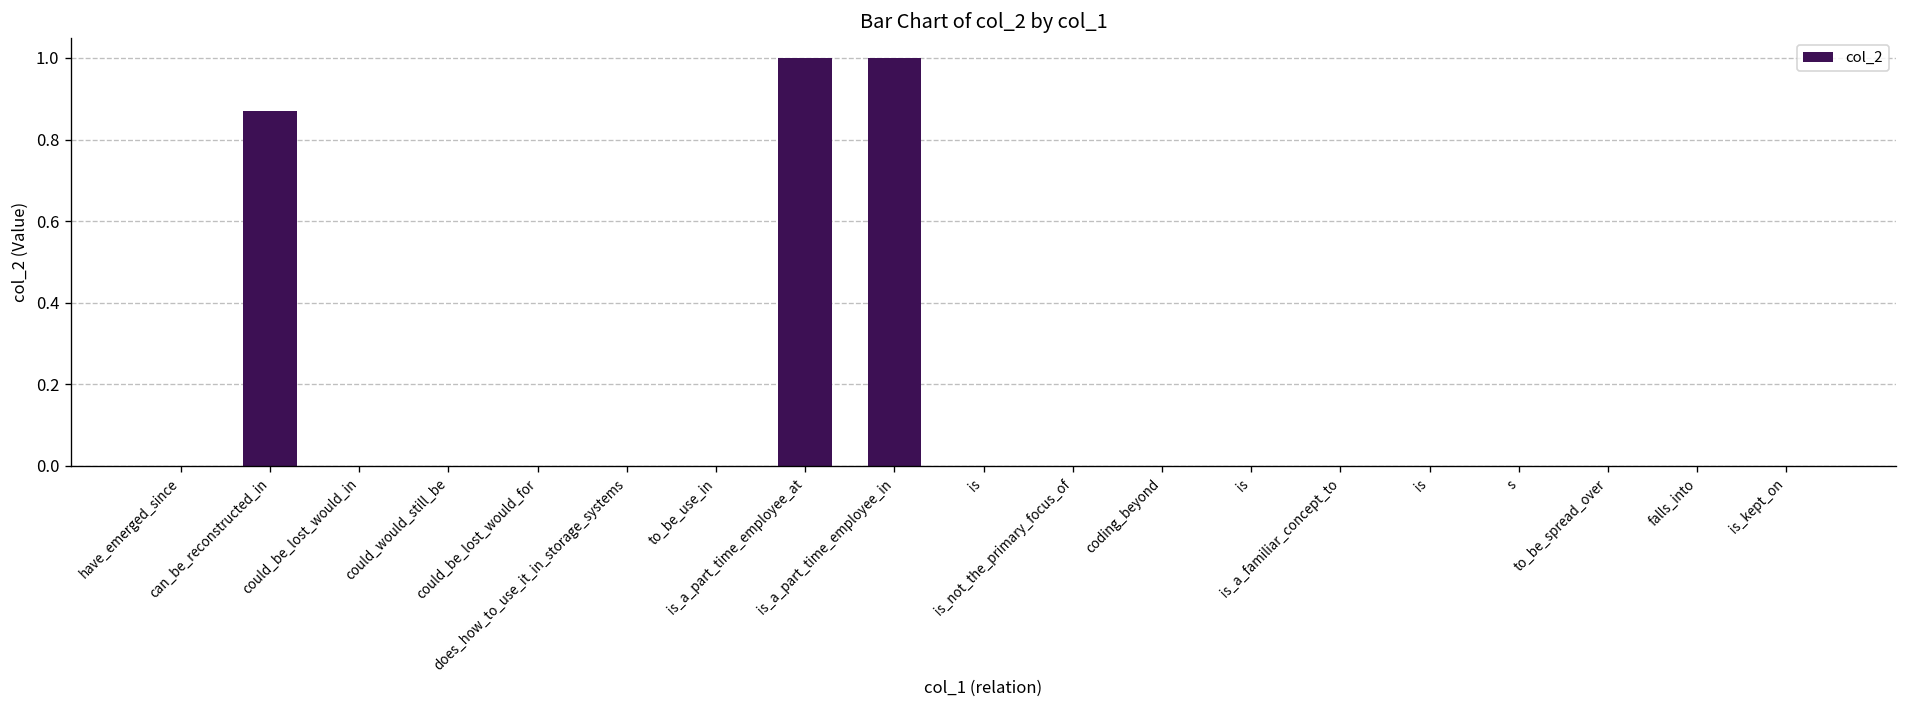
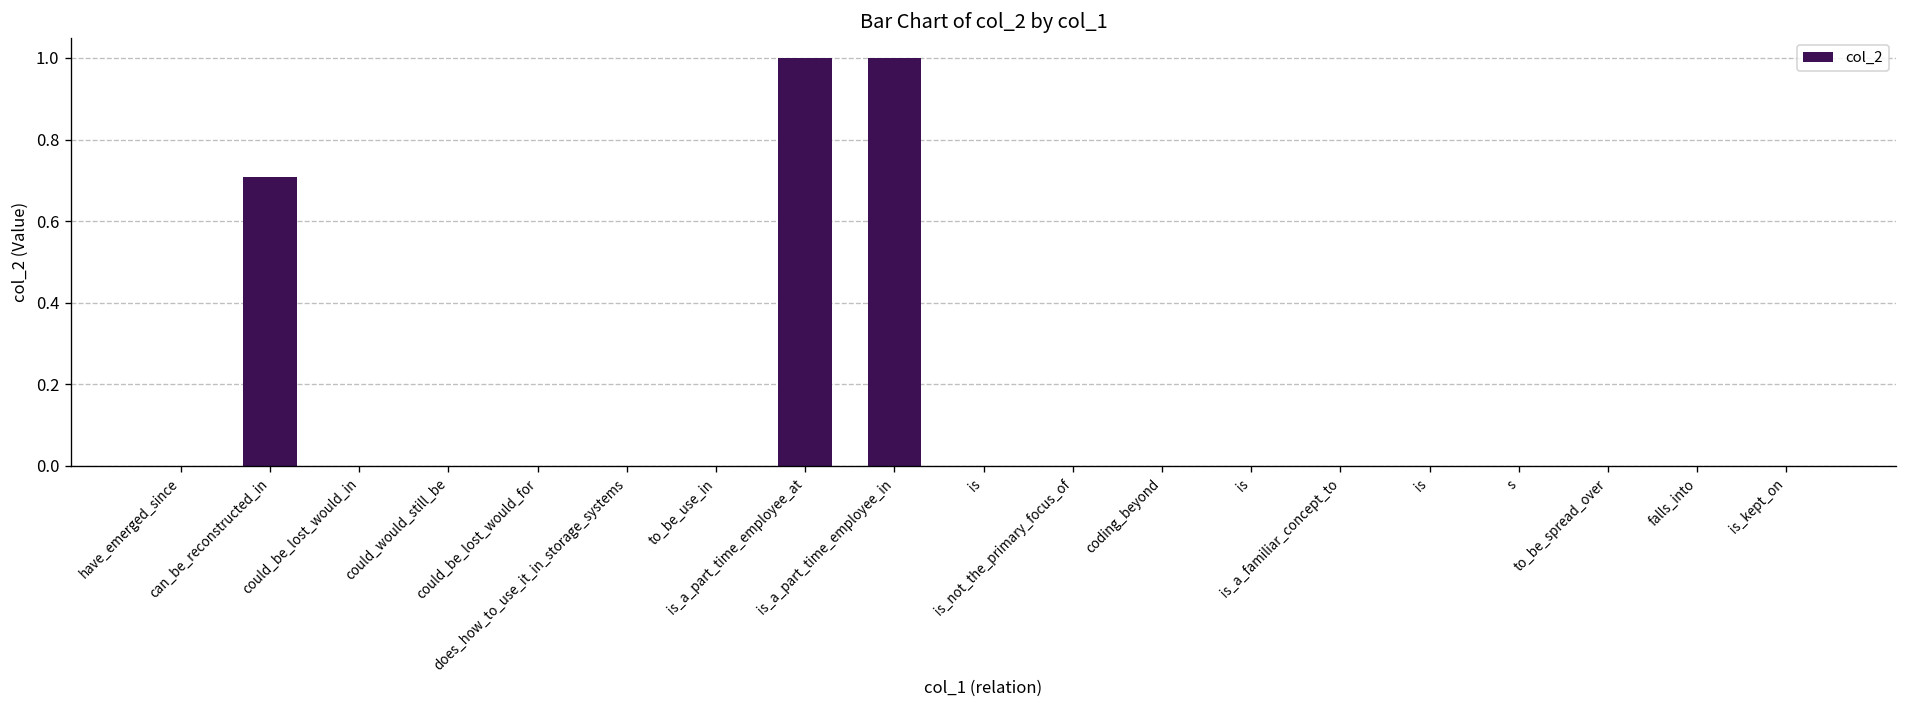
  {
    "have_emerged_since": 0.00,
-   "can_be_reconstructed_in": 0.87,
+   "can_be_reconstructed_in": 0.71,
    "could_be_lost_would_in": 0.00,
    "could_would_still_be": 0.00,
    "could_be_lost_would_for": 0.00,
    "does_how_to_use_it_in_storage_systems": 0.00,
    "to_be_use_in": 0.00,
    "is_a_part_time_employee_at": 1.00,
    "is_a_part_time_employee_in": 1.00,
    "is_not_the_primary_focus_of": 0.00,
    "coding_beyond": 0.00,
    "is_a_familiar_concept_to": 0.00,
    "s": 0.00,
    "to_be_spread_over": 0.00,
    "falls_into": 0.00,
    "is_kept_on": 0.00
  }
